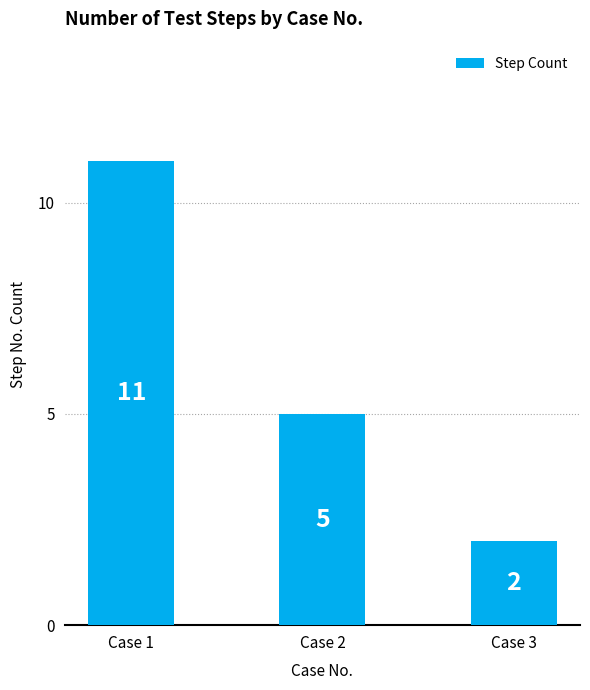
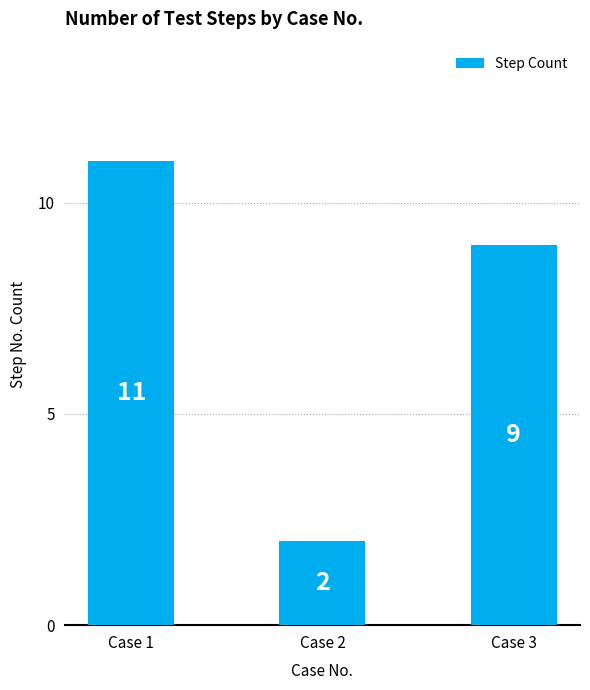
  {
    "Case 1": 11,
-   "Case 2": 5,
-   "Case 3": 2
+   "Case 2": 2,
+   "Case 3": 9
  }
